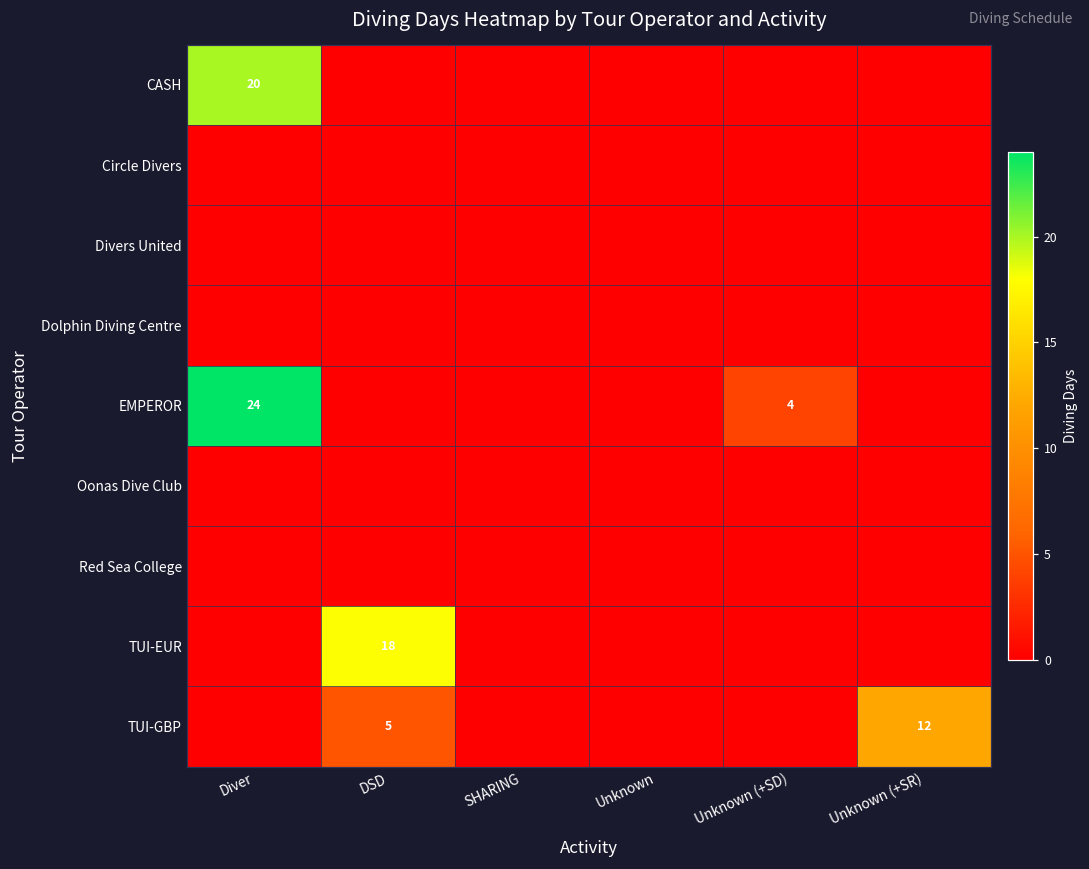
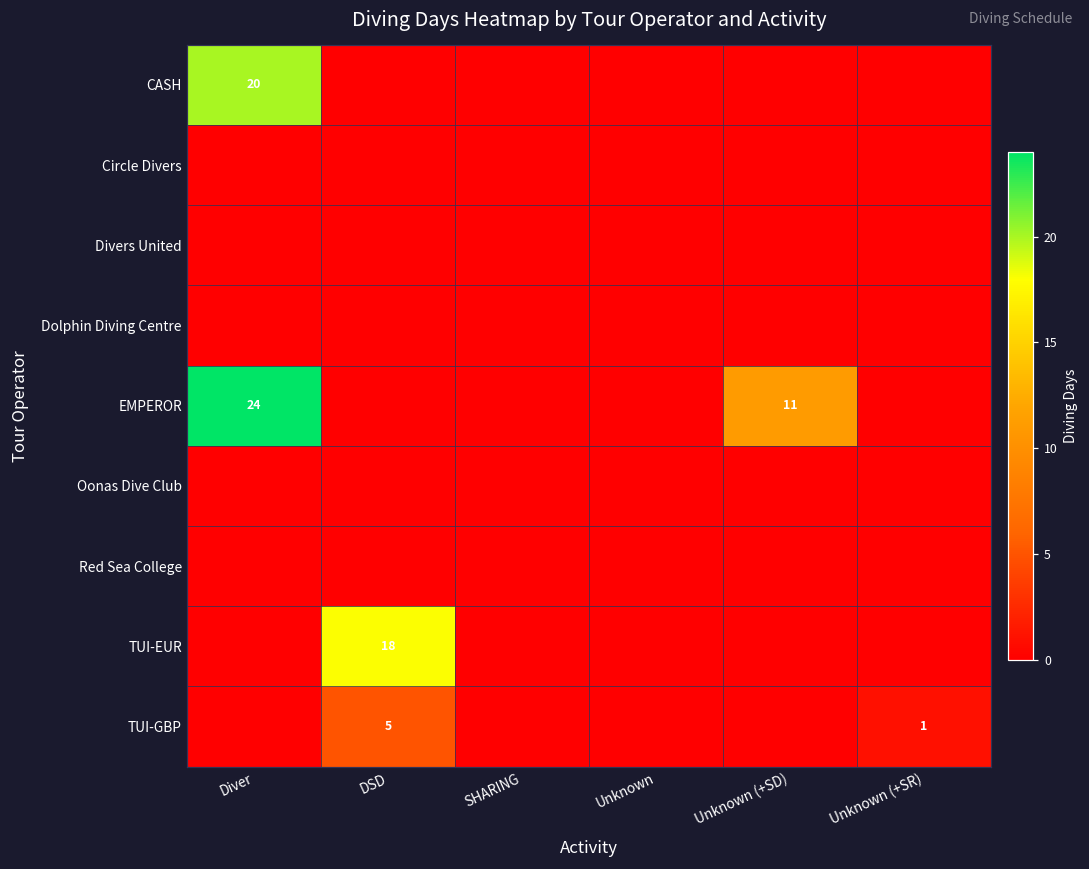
  {
    "CASH": {
      "Diver": 20
    },
    "EMPEROR": {
      "Diver": 24,
-     "Unknown (+SD)": 4
+     "Unknown (+SD)": 11
    },
    "TUI-EUR": {
      "DSD": 18
    },
    "TUI-GBP": {
      "DSD": 5,
-     "Unknown (+SR)": 12
+     "Unknown (+SR)": 1
    }
  }
